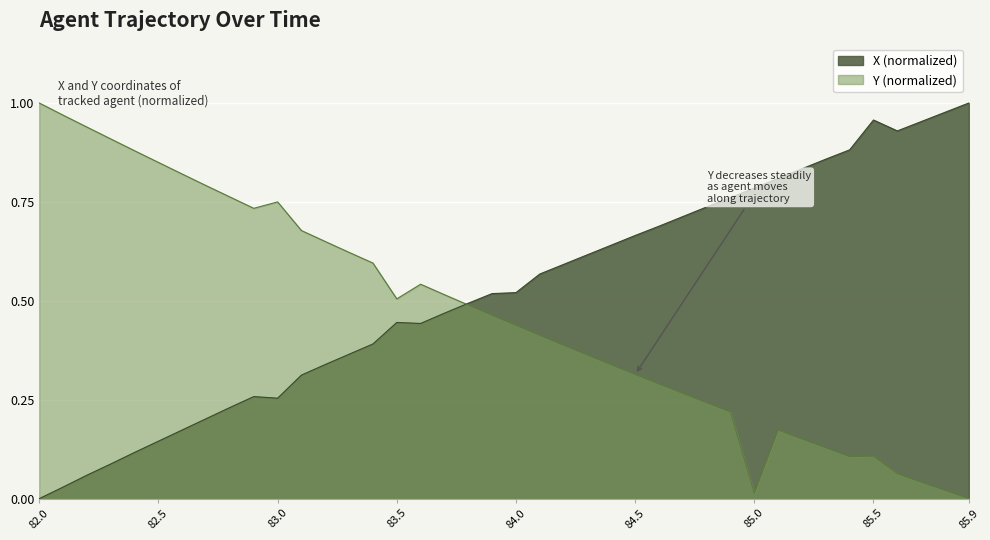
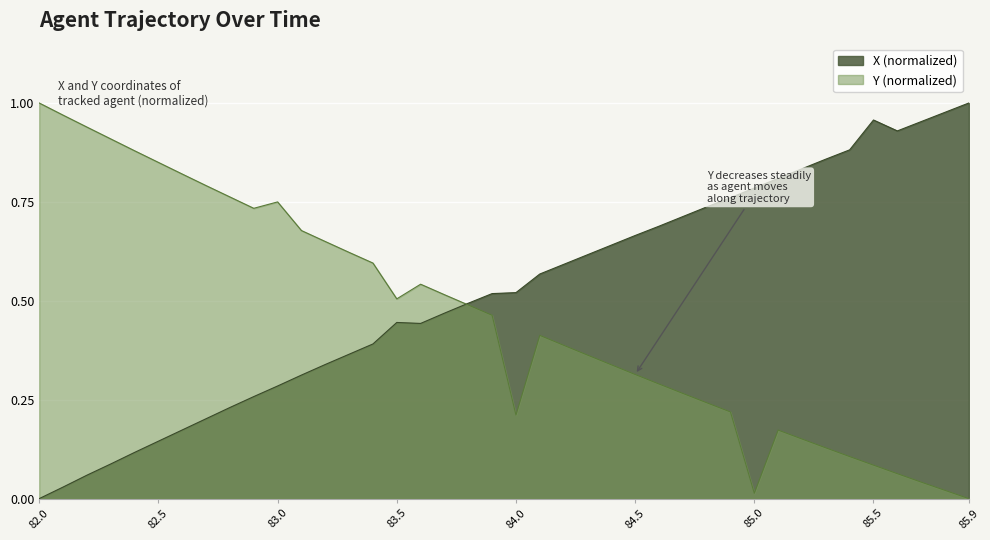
  {
    "X (normalized)": {
      "82.0": 0.00,
      "82.5": 0.15,
-     "83.0": 0.25,
+     "83.0": 0.28,
      "83.5": 0.45,
      "84.0": 0.52,
      "84.5": 0.67,
      "85.5": 0.96,
      "85.9": 1.00
    },
    "Y (normalized)": {
      "82.0": 1.00,
      "82.5": 0.85,
      "83.0": 0.75,
      "83.5": 0.50,
-     "84.0": 0.44,
+     "84.0": 0.21,
      "84.5": 0.31,
      "85.0": 0.01,
-     "85.5": 0.11,
+     "85.5": 0.08,
      "85.9": 0.00
    }
  }
